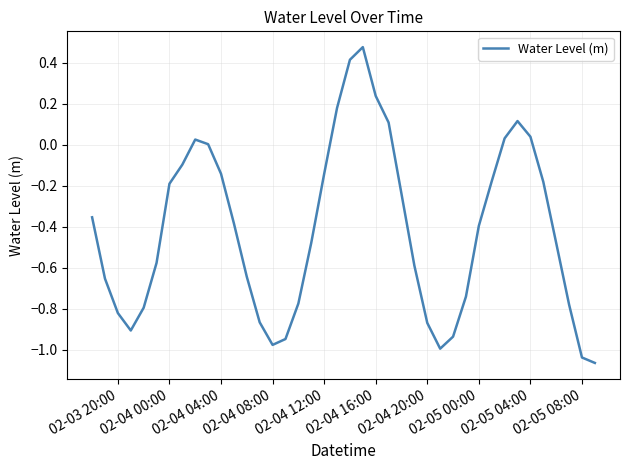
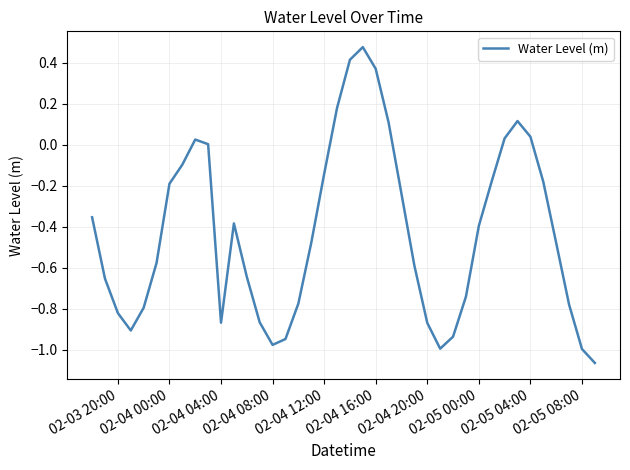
  {
    "02-03 20:00": -0.82,
    "02-04 00:00": -0.19,
-   "02-04 04:00": -0.14,
+   "02-04 04:00": -0.87,
    "02-04 08:00": -0.98,
    "02-04 12:00": -0.14,
-   "02-04 16:00": 0.24,
+   "02-04 16:00": 0.37,
    "02-04 20:00": -0.87,
    "02-05 00:00": -0.40,
    "02-05 04:00": 0.04,
-   "02-05 08:00": -1.04
+   "02-05 08:00": -1.00
  }
